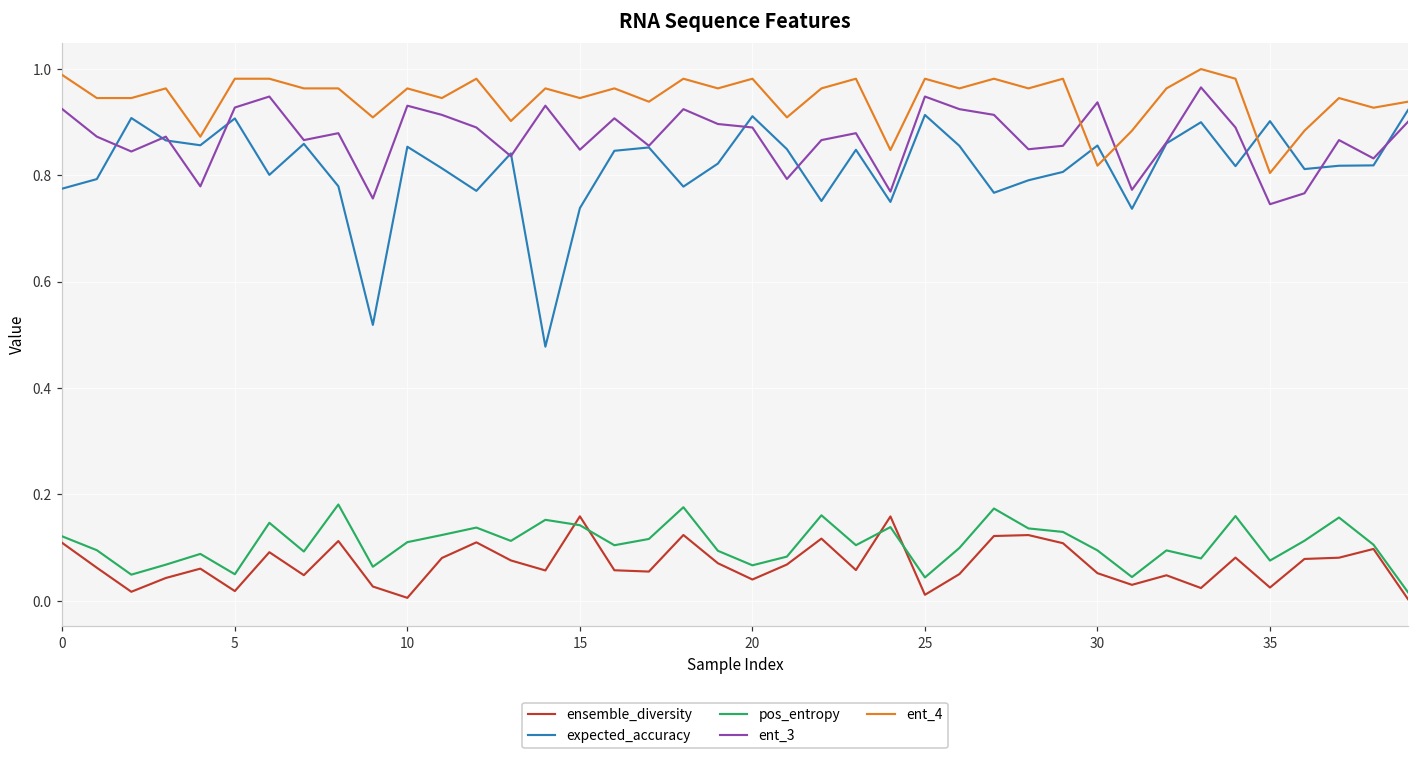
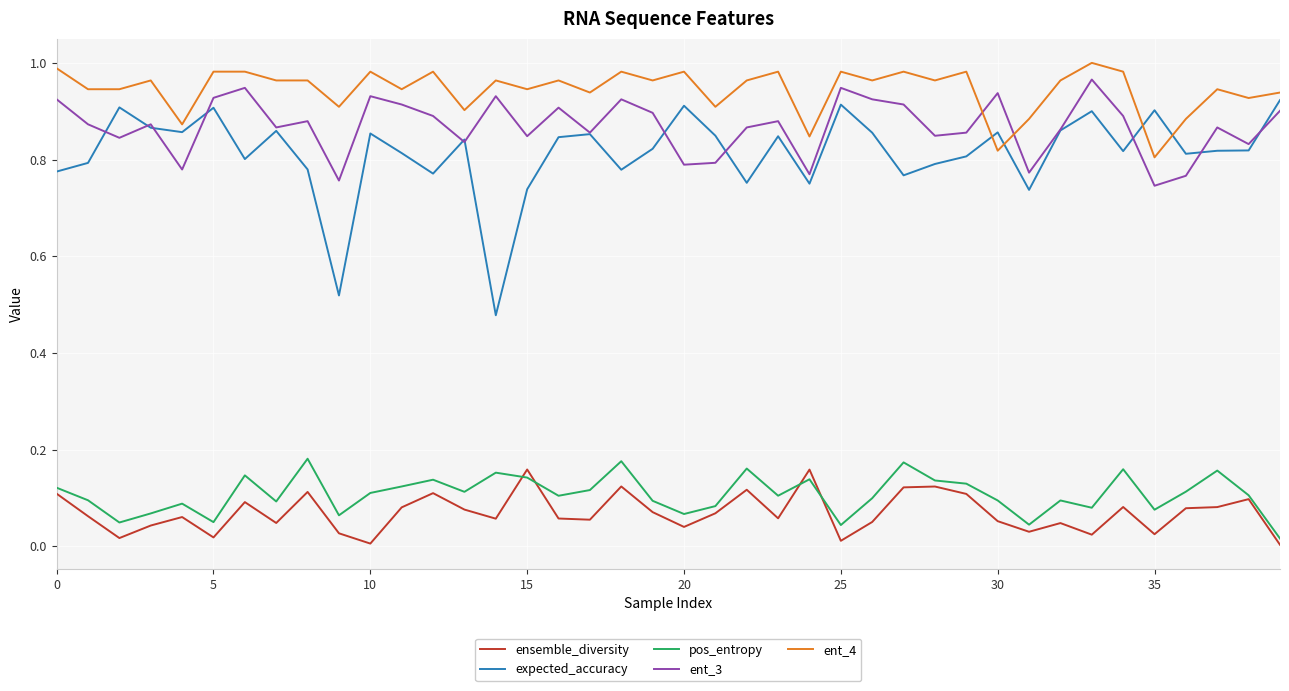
  {
    "ensemble_diversity": {
      "0": 0.11,
      "5": 0.02,
      "10": 0.01,
      "15": 0.16,
      "20": 0.04,
      "25": 0.01,
      "30": 0.05,
      "35": 0.02
    },
    "expected_accuracy": {
      "0": 0.78,
      "5": 0.91,
      "10": 0.85,
      "15": 0.74,
      "20": 0.91,
      "25": 0.91,
      "30": 0.86,
      "35": 0.90
    },
    "pos_entropy": {
      "0": 0.12,
      "5": 0.05,
      "10": 0.11,
      "15": 0.14,
      "20": 0.07,
      "25": 0.04,
      "30": 0.09,
      "35": 0.08
    },
    "ent_3": {
      "0": 0.92,
      "5": 0.93,
      "10": 0.93,
      "15": 0.85,
-     "20": 0.89,
+     "20": 0.79,
      "25": 0.95,
      "30": 0.94,
      "35": 0.75
    },
    "ent_4": {
      "0": 0.99,
      "5": 0.98,
-     "10": 0.96,
+     "10": 0.98,
      "15": 0.95,
      "20": 0.98,
      "25": 0.98,
      "30": 0.82,
      "35": 0.80
    }
  }
